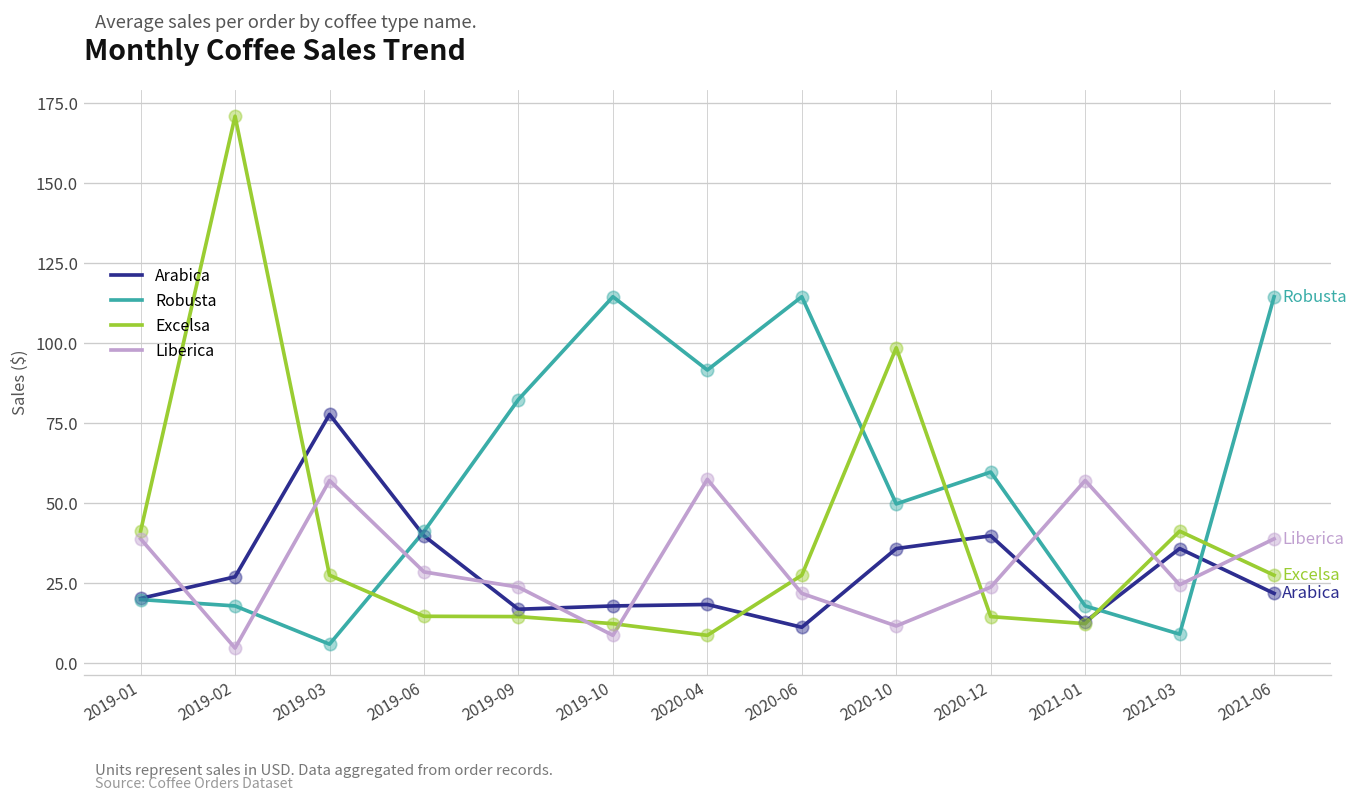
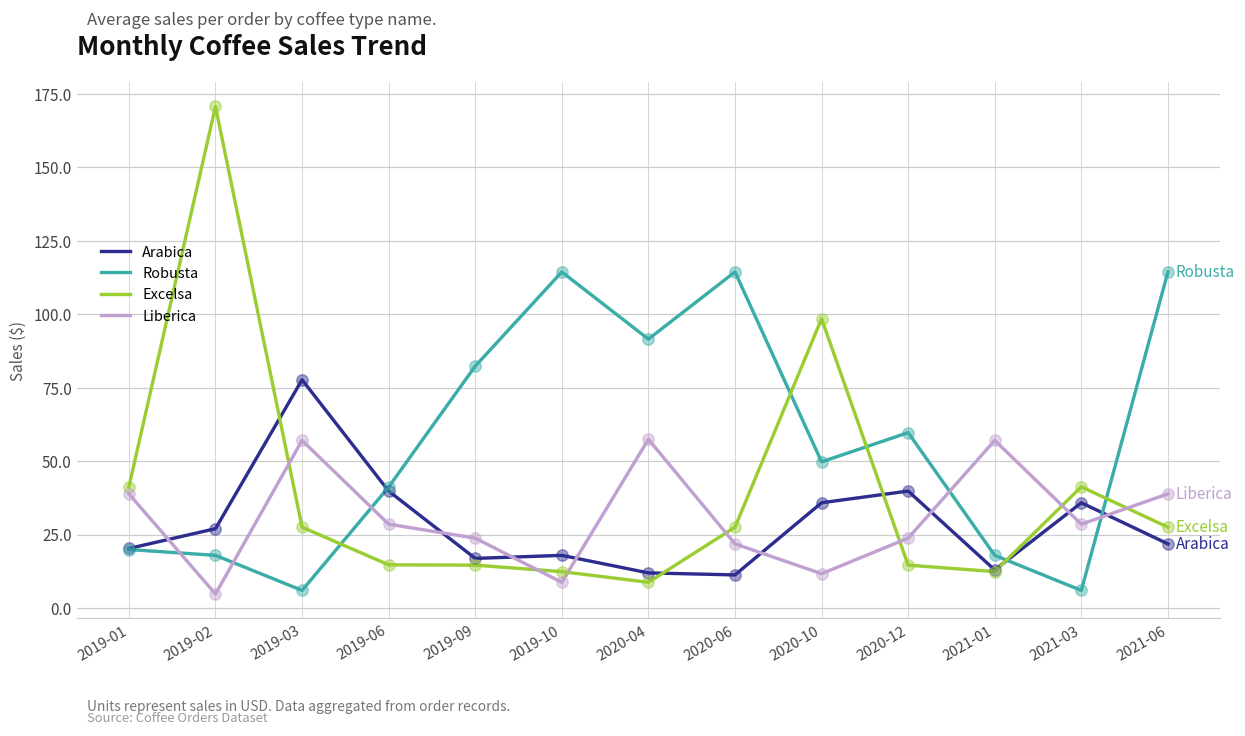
  {
    "Arabica": {
      "2019-02": 27,
      "2019-03": 78,
      "2019-06": 40,
      "2019-09": 17,
      "2019-10": 18,
-     "2020-04": 18,
+     "2020-04": 12,
      "2020-06": 11,
      "2020-10": 36,
      "2020-12": 40,
      "2021-03": 36,
      "2021-06": 22
    },
    "Robusta": {
      "2019-02": 18,
      "2019-03": 6,
      "2019-06": 41,
      "2019-09": 82,
      "2019-10": 114,
      "2020-04": 92,
      "2020-06": 114,
      "2020-10": 50,
      "2020-12": 60,
      "2021-01": 18,
-     "2021-03": 9,
+     "2021-03": 6,
      "2021-06": 114
    },
    "Excelsa": {
      "2019-01": 41,
      "2019-02": 171,
      "2019-03": 28,
      "2019-06": 15,
      "2019-09": 15,
      "2019-10": 12,
      "2020-04": 9,
      "2020-06": 28,
      "2020-10": 98,
      "2020-12": 15,
      "2021-03": 41,
      "2021-06": 28
    },
    "Liberica": {
      "2019-01": 39,
      "2019-02": 5,
      "2019-03": 57,
      "2019-06": 29,
      "2019-09": 24,
      "2019-10": 9,
      "2020-04": 57,
      "2020-06": 22,
      "2020-10": 12,
      "2020-12": 24,
      "2021-01": 57,
-     "2021-03": 25,
+     "2021-03": 29,
      "2021-06": 39
    }
  }
